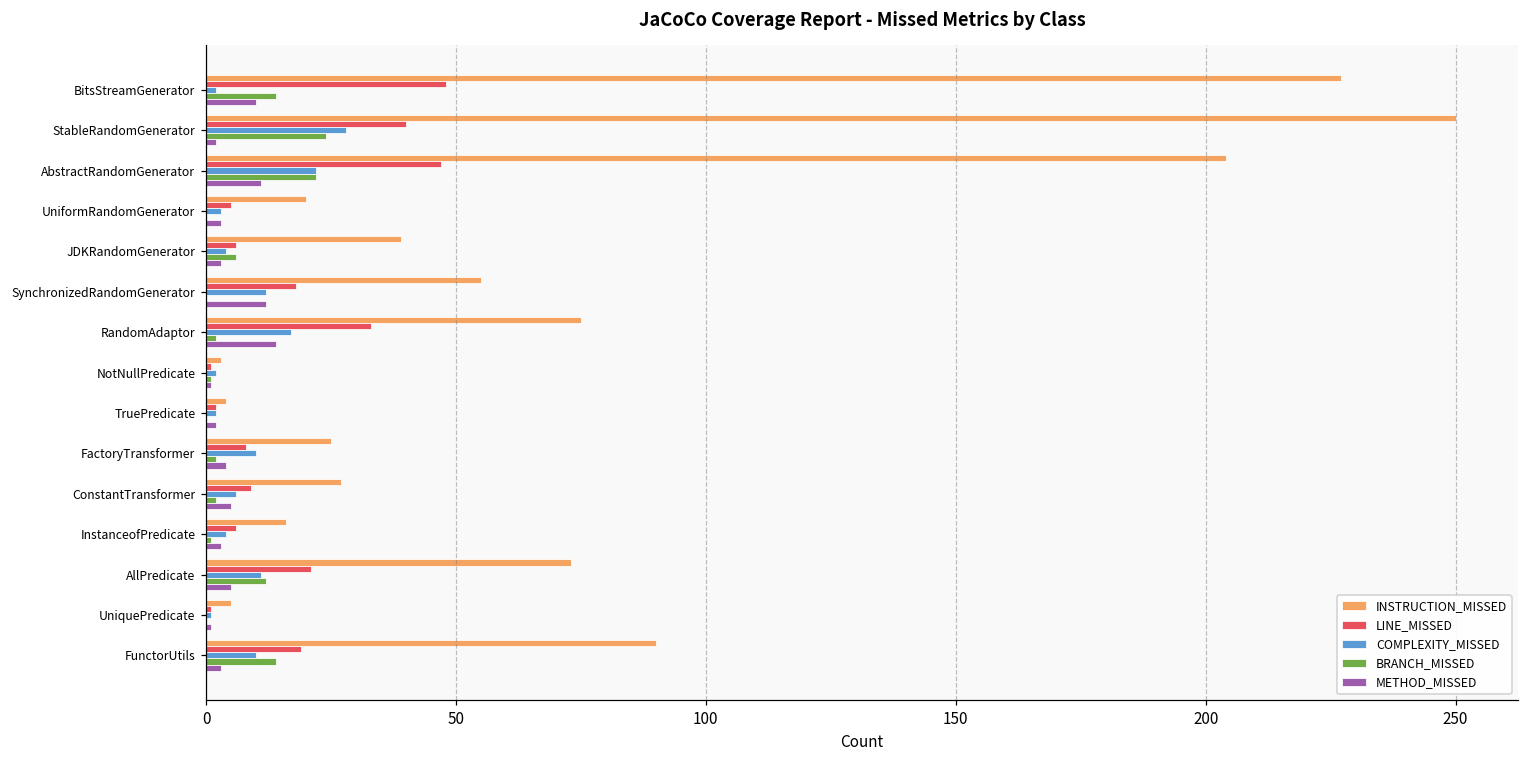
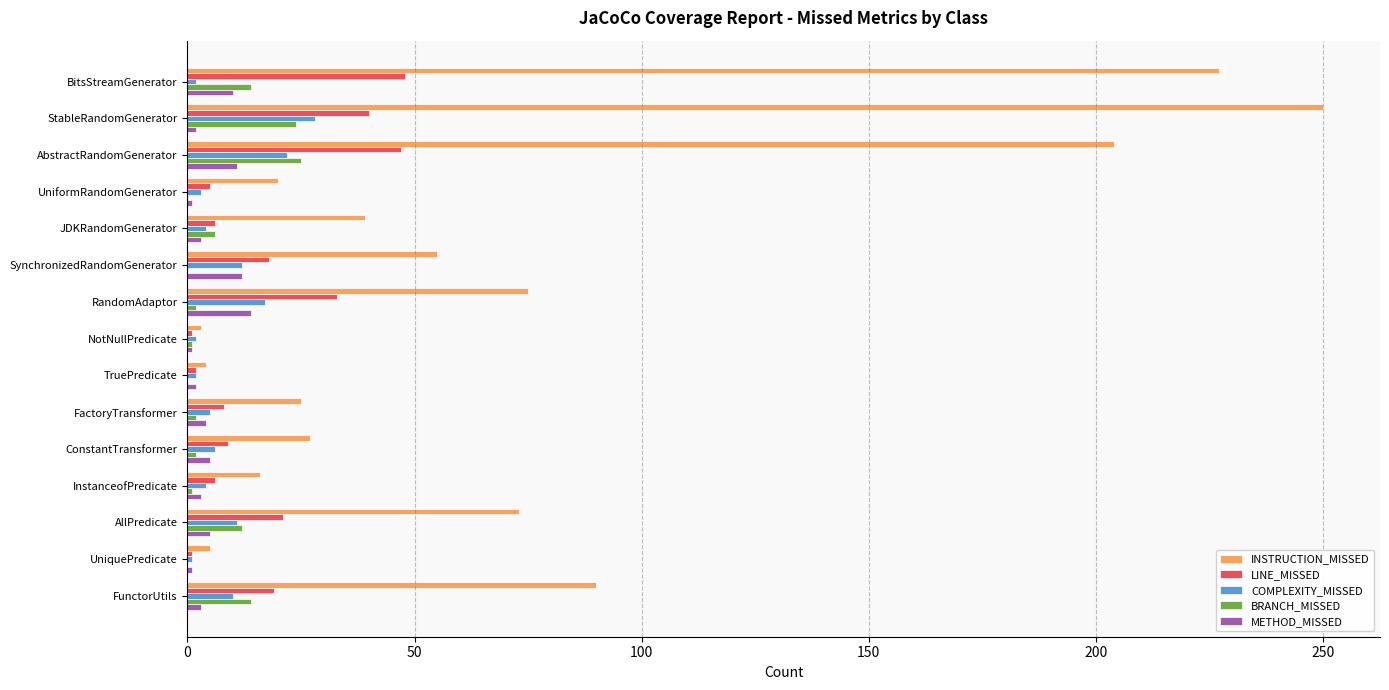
  {
    "INSTRUCTION_MISSED": {
      "BitsStreamGenerator": 227,
      "StableRandomGenerator": 250,
      "AbstractRandomGenerator": 204,
      "UniformRandomGenerator": 20,
      "JDKRandomGenerator": 39,
      "SynchronizedRandomGenerator": 55,
      "RandomAdaptor": 75,
      "NotNullPredicate": 3,
      "TruePredicate": 4,
      "FactoryTransformer": 25,
      "ConstantTransformer": 27,
      "InstanceofPredicate": 16,
      "AllPredicate": 73,
      "UniquePredicate": 5,
      "FunctorUtils": 90
    },
    "LINE_MISSED": {
      "BitsStreamGenerator": 48,
      "StableRandomGenerator": 40,
      "AbstractRandomGenerator": 47,
      "UniformRandomGenerator": 5,
      "JDKRandomGenerator": 6,
      "SynchronizedRandomGenerator": 18,
      "RandomAdaptor": 33,
      "NotNullPredicate": 1,
      "TruePredicate": 2,
      "FactoryTransformer": 8,
      "ConstantTransformer": 9,
      "InstanceofPredicate": 6,
      "AllPredicate": 21,
      "UniquePredicate": 1,
      "FunctorUtils": 19
    },
    "COMPLEXITY_MISSED": {
      "BitsStreamGenerator": 2,
      "StableRandomGenerator": 28,
      "AbstractRandomGenerator": 22,
      "UniformRandomGenerator": 3,
      "JDKRandomGenerator": 4,
      "SynchronizedRandomGenerator": 12,
      "RandomAdaptor": 17,
      "NotNullPredicate": 2,
      "TruePredicate": 2,
-     "FactoryTransformer": 10,
+     "FactoryTransformer": 5,
      "ConstantTransformer": 6,
      "InstanceofPredicate": 4,
      "AllPredicate": 11,
      "UniquePredicate": 1,
      "FunctorUtils": 10
    },
    "BRANCH_MISSED": {
      "BitsStreamGenerator": 14,
      "StableRandomGenerator": 24,
-     "AbstractRandomGenerator": 22,
+     "AbstractRandomGenerator": 25,
      "UniformRandomGenerator": 0,
      "JDKRandomGenerator": 6,
      "SynchronizedRandomGenerator": 0,
      "RandomAdaptor": 2,
      "NotNullPredicate": 1,
      "TruePredicate": 0,
      "FactoryTransformer": 2,
      "ConstantTransformer": 2,
      "InstanceofPredicate": 1,
      "AllPredicate": 12,
      "UniquePredicate": 0,
      "FunctorUtils": 14
    },
    "METHOD_MISSED": {
      "BitsStreamGenerator": 10,
      "StableRandomGenerator": 2,
      "AbstractRandomGenerator": 11,
-     "UniformRandomGenerator": 3,
+     "UniformRandomGenerator": 1,
      "JDKRandomGenerator": 3,
      "SynchronizedRandomGenerator": 12,
      "RandomAdaptor": 14,
      "NotNullPredicate": 1,
      "TruePredicate": 2,
      "FactoryTransformer": 4,
      "ConstantTransformer": 5,
      "InstanceofPredicate": 3,
      "AllPredicate": 5,
      "UniquePredicate": 1,
      "FunctorUtils": 3
    }
  }
